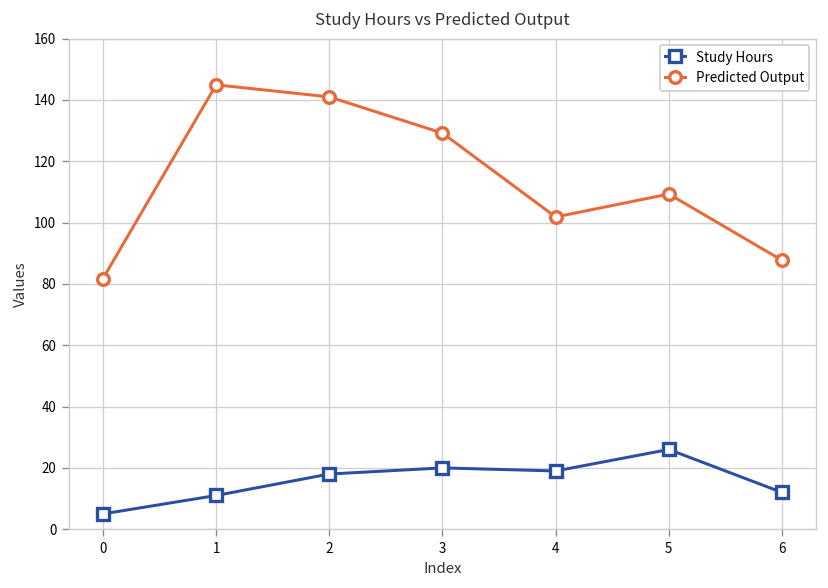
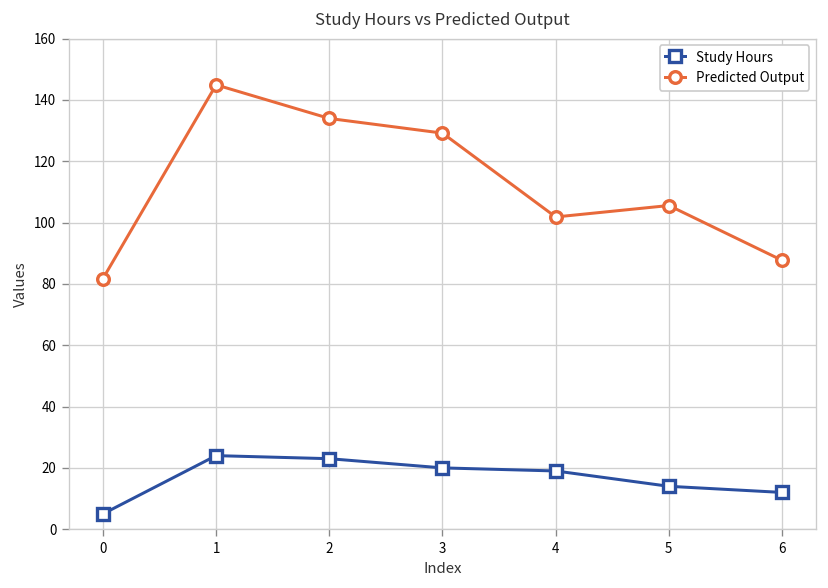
  {
    "Study Hours": {
      "0": 5,
-     "1": 11,
-     "2": 18,
+     "1": 24,
+     "2": 23,
      "3": 20,
      "4": 19,
-     "5": 26,
+     "5": 14,
      "6": 12
    },
    "Predicted Output": {
      "0": 82,
      "1": 145,
-     "2": 141,
+     "2": 134,
      "3": 129,
      "4": 102,
-     "5": 109,
+     "5": 106,
      "6": 88
    }
  }
